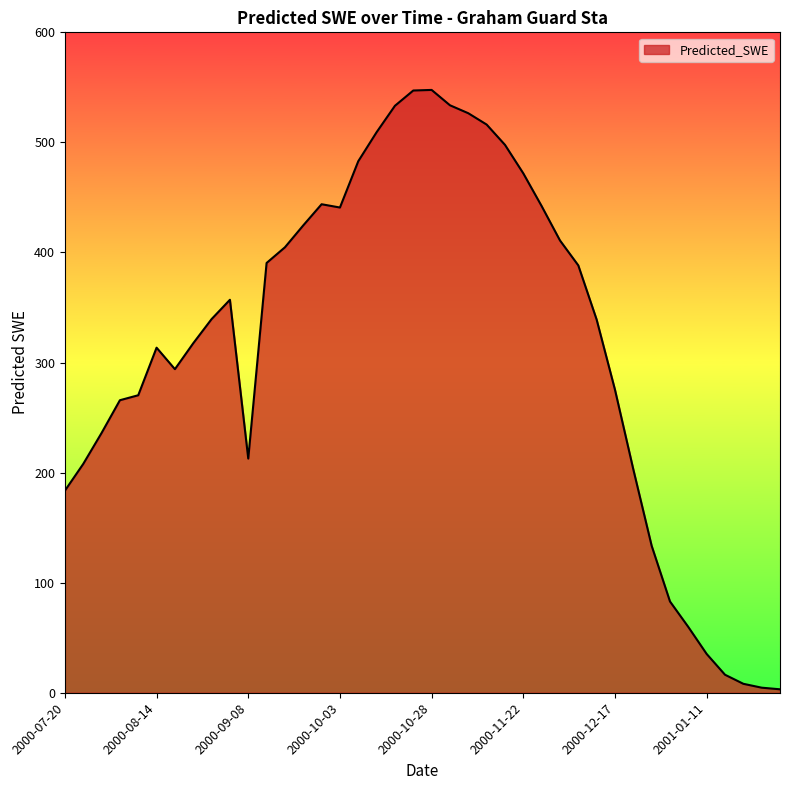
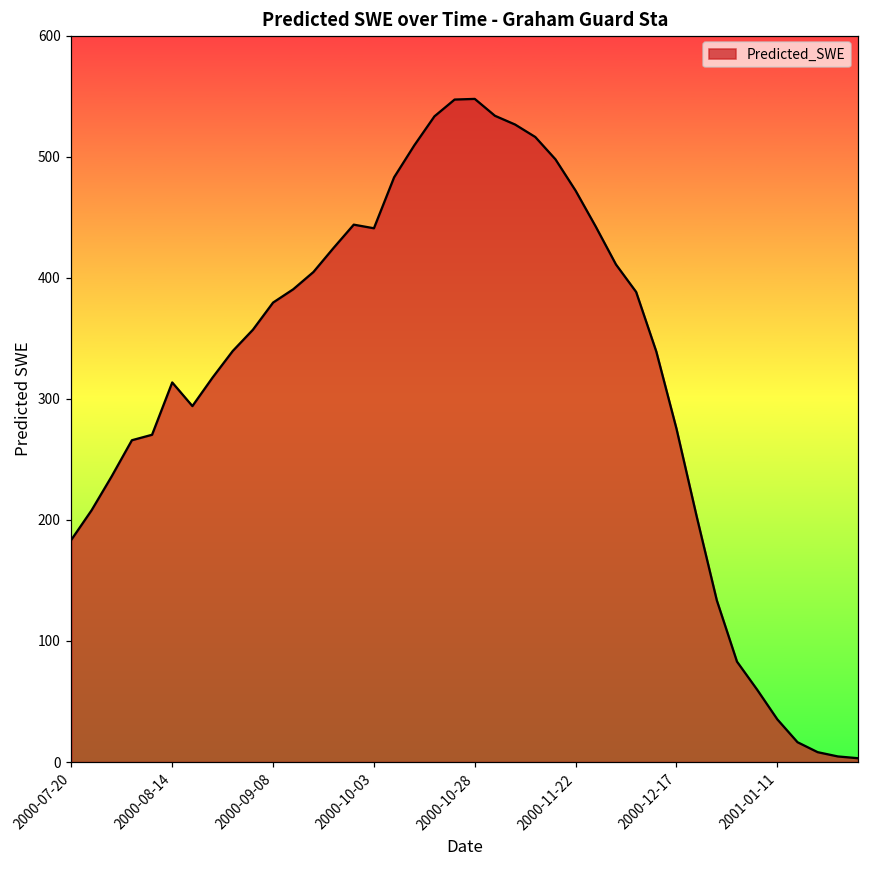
  {
    "2000-07-20": 184,
    "2000-08-14": 313,
-   "2000-09-08": 213,
+   "2000-09-08": 379,
    "2000-10-03": 441,
    "2000-10-28": 548,
    "2000-11-22": 472,
    "2000-12-17": 275,
    "2001-01-11": 35
  }
